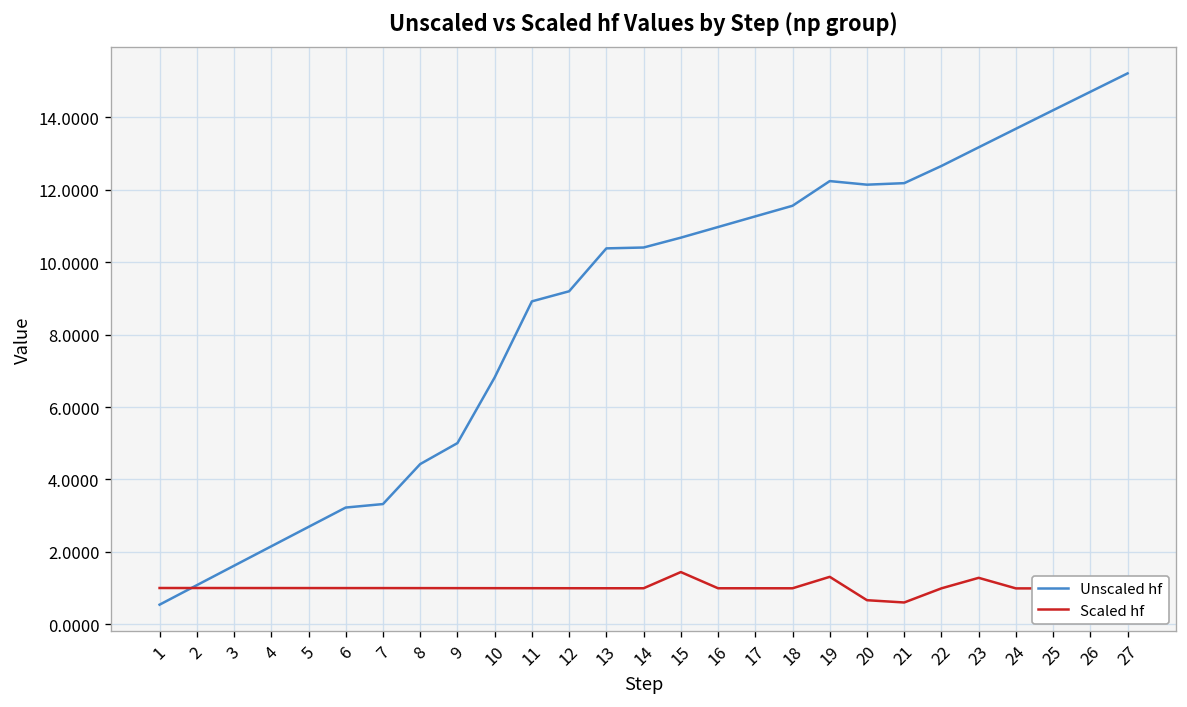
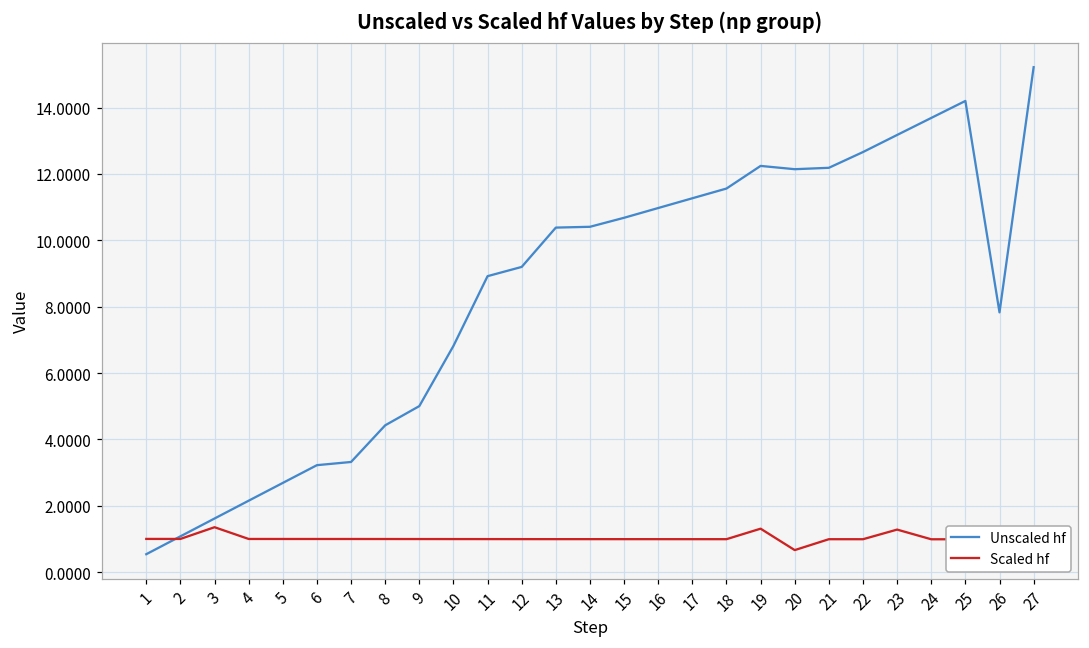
  {
    "Unscaled hf": {
      "1": 0.5,
      "3": 1.6,
      "4": 2.2,
      "5": 2.7,
      "6": 3.2,
      "7": 3.3,
      "8": 4.4,
      "9": 5.0,
      "10": 6.8,
      "11": 8.9,
      "12": 9.2,
      "13": 10.4,
      "14": 10.4,
      "15": 10.7,
      "16": 11.0,
      "17": 11.3,
      "18": 11.6,
      "19": 12.2,
      "20": 12.1,
      "21": 12.2,
      "22": 12.7,
      "23": 13.2,
      "24": 13.7,
      "25": 14.2,
-     "26": 14.7,
+     "26": 7.8,
      "27": 15.2
    },
    "Scaled hf": {
      "1": 1.0,
-     "3": 1.0,
+     "3": 1.4,
      "4": 1.0,
      "5": 1.0,
      "6": 1.0,
      "7": 1.0,
      "8": 1.0,
      "9": 1.0,
      "10": 1.0,
      "11": 1.0,
      "12": 1.0,
      "13": 1.0,
      "14": 1.0,
-     "15": 1.4,
+     "15": 1.0,
      "16": 1.0,
      "17": 1.0,
      "18": 1.0,
      "19": 1.3,
      "20": 0.7,
-     "21": 0.6,
+     "21": 1.0,
      "22": 1.0,
      "23": 1.3,
      "24": 1.0
    }
  }
